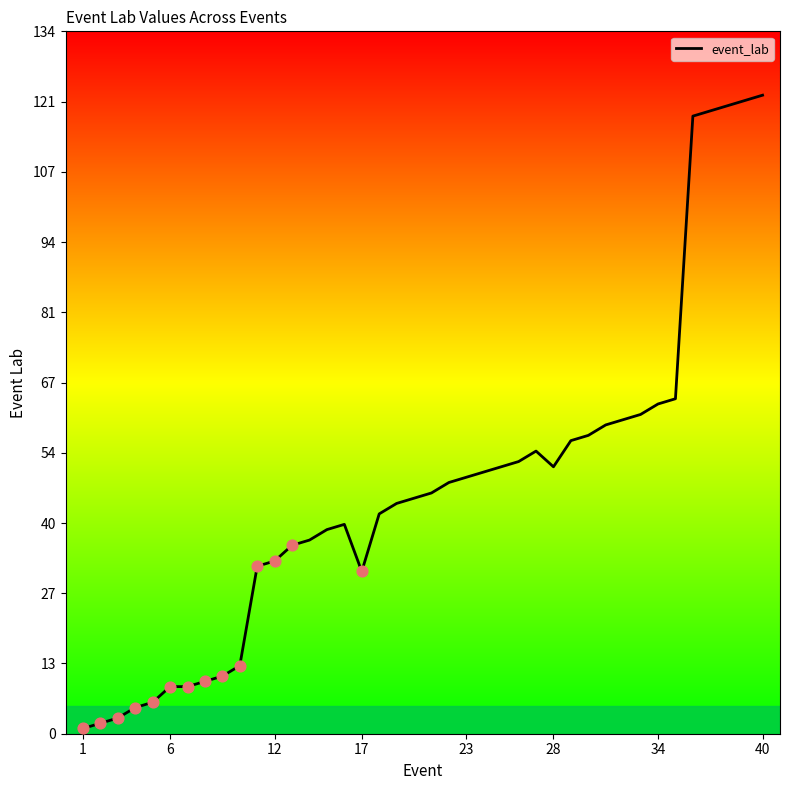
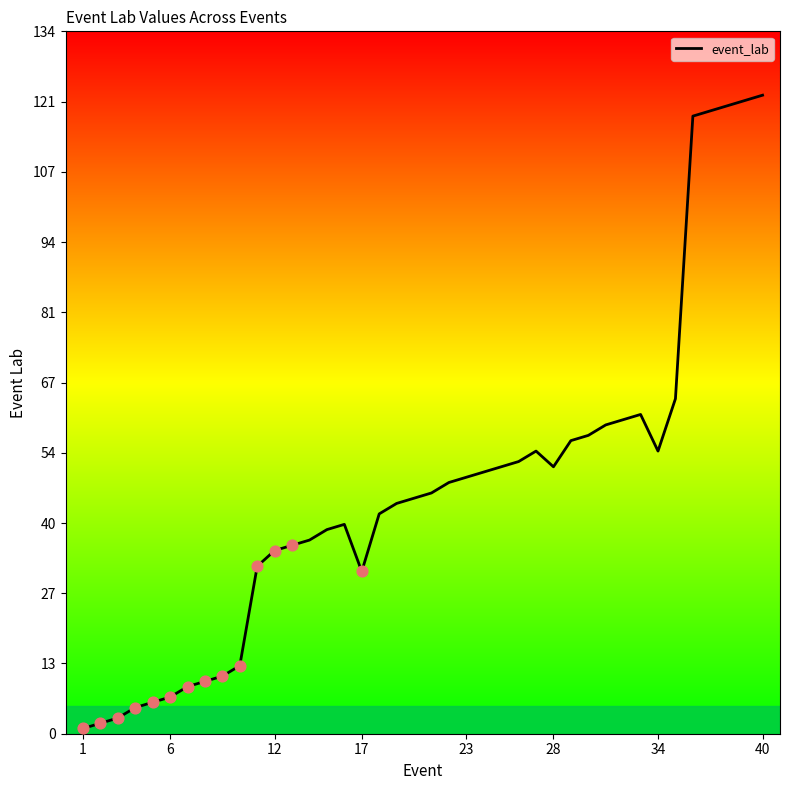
  {
    "event_lab": {
-     "6": 9,
-     "12": 33,
+     "6": 7,
+     "12": 35,
      "23": 49,
      "28": 51,
-     "34": 63,
+     "34": 54,
      "40": 122
    }
  }
